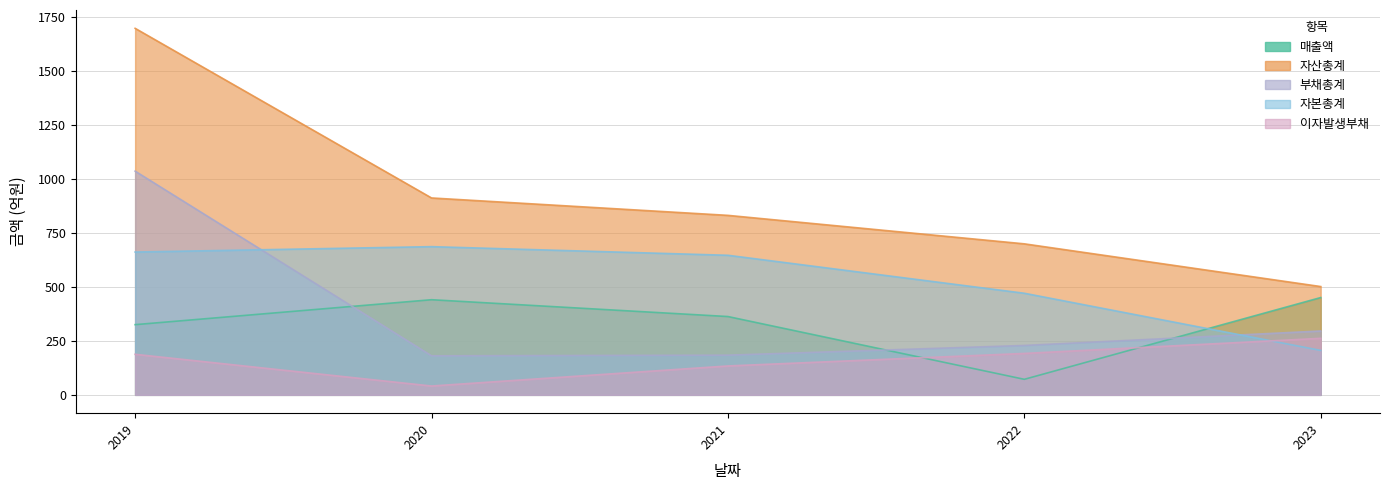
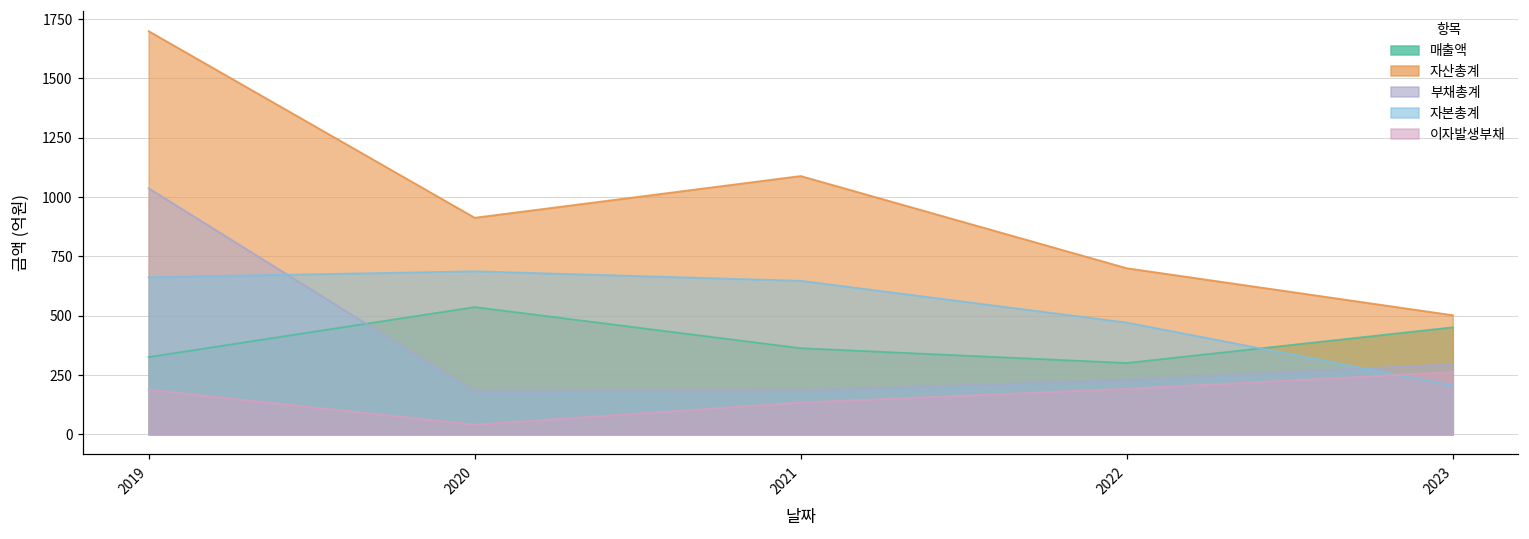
  {
    "매출액": {
      "2019": 330,
-     "2020": 440,
+     "2020": 540,
      "2021": 360,
-     "2022": 70,
+     "2022": 300,
      "2023": 450
    },
    "자산총계": {
      "2019": 1700,
      "2020": 910,
-     "2021": 830,
+     "2021": 1090,
      "2022": 700,
      "2023": 500
    }
  }
